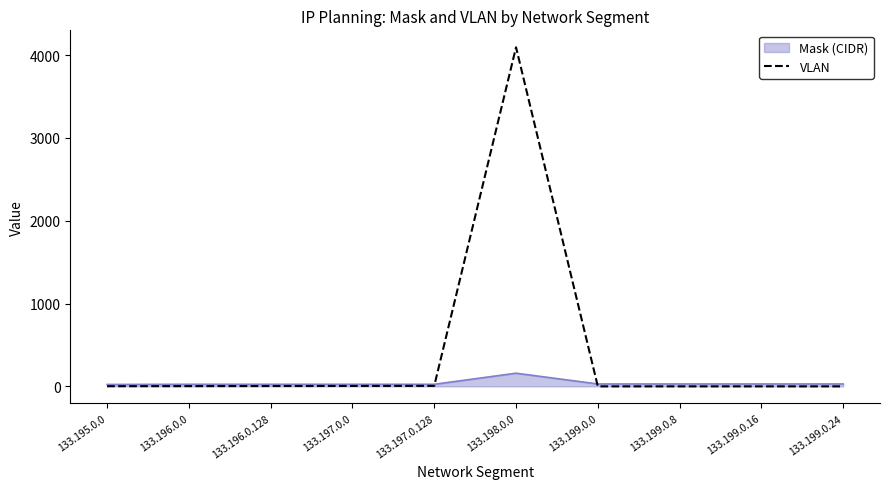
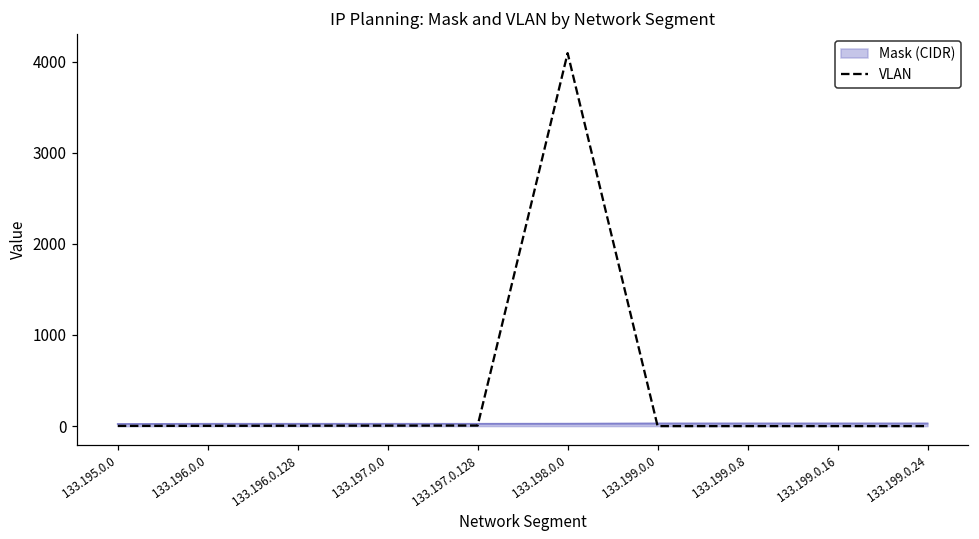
  {
    "Mask (CIDR)": {
-     "133.198.0.0": 200
+     "133.198.0.0": 0
    },
    "VLAN": {
      "133.198.0.0": 4100
    }
  }
